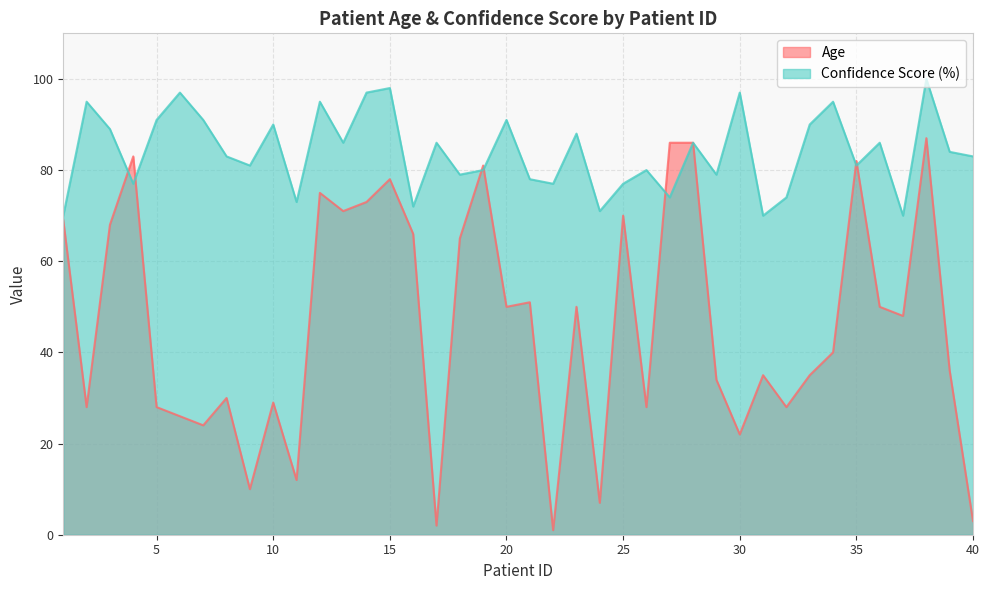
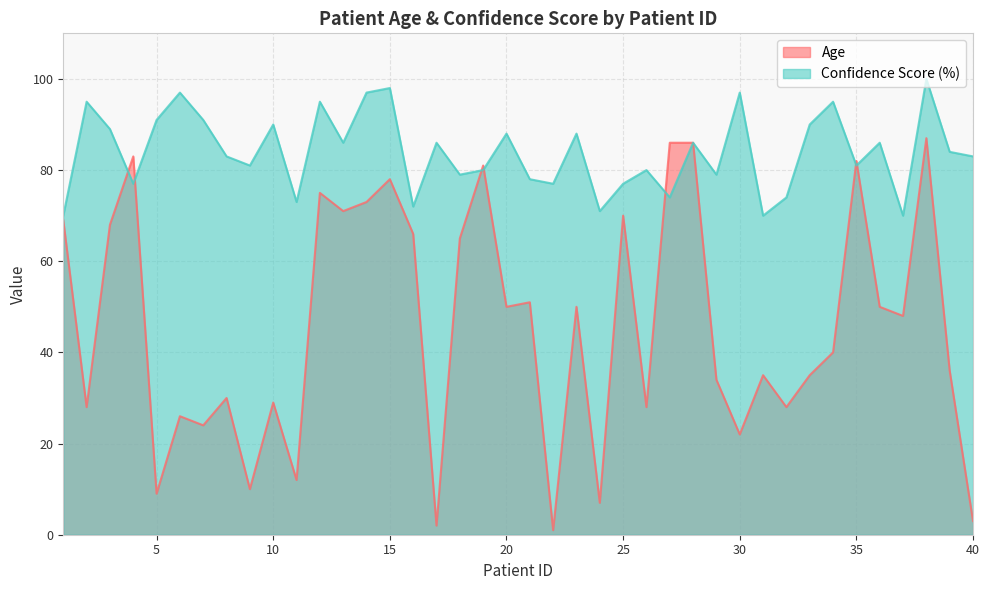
  {
    "Age": {
-     "5": 28,
+     "5": 9,
      "10": 29,
      "15": 78,
      "20": 50,
      "25": 70,
      "30": 22,
      "35": 82,
      "40": 3
    },
    "Confidence Score (%)": {
      "5": 91,
      "10": 90,
      "15": 98,
-     "20": 91,
+     "20": 88,
      "25": 77,
      "30": 97,
      "35": 81,
      "40": 83
    }
  }
